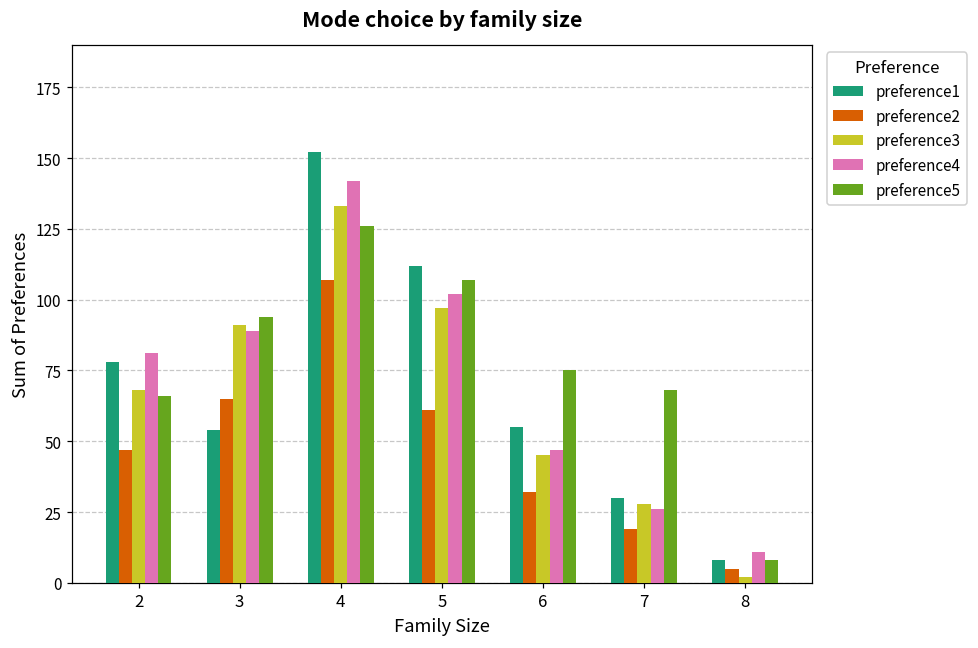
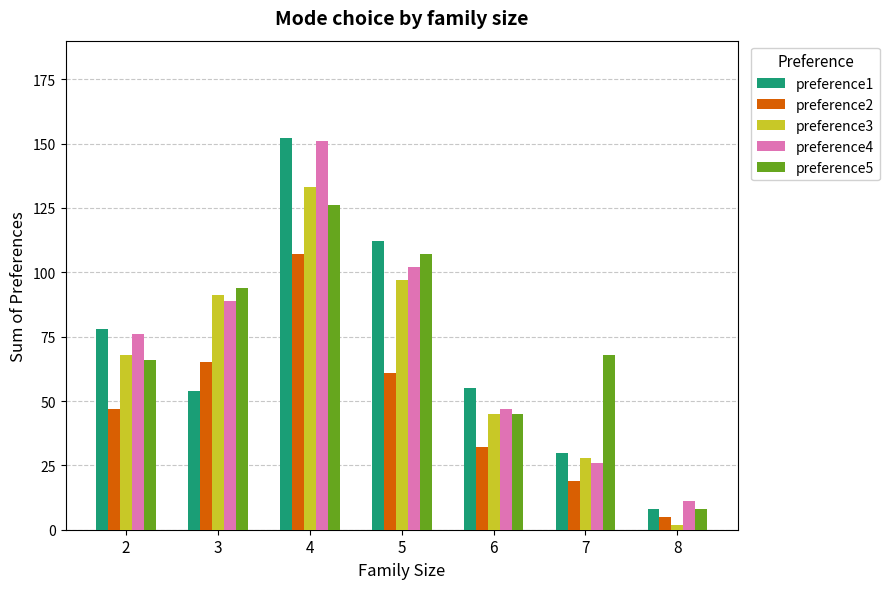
  {
    "preference1": {
      "2": 78,
      "3": 54,
      "4": 152,
      "5": 112,
      "6": 55,
      "7": 30,
      "8": 8
    },
    "preference2": {
      "2": 47,
      "3": 65,
      "4": 107,
      "5": 61,
      "6": 32,
      "7": 19,
      "8": 5
    },
    "preference3": {
      "2": 68,
      "3": 91,
      "4": 133,
      "5": 97,
      "6": 45,
      "7": 28,
      "8": 2
    },
    "preference4": {
-     "2": 81,
+     "2": 76,
      "3": 89,
-     "4": 142,
+     "4": 151,
      "5": 102,
      "6": 47,
      "7": 26,
      "8": 11
    },
    "preference5": {
      "2": 66,
      "3": 94,
      "4": 126,
      "5": 107,
-     "6": 75,
+     "6": 45,
      "7": 68,
      "8": 8
    }
  }
